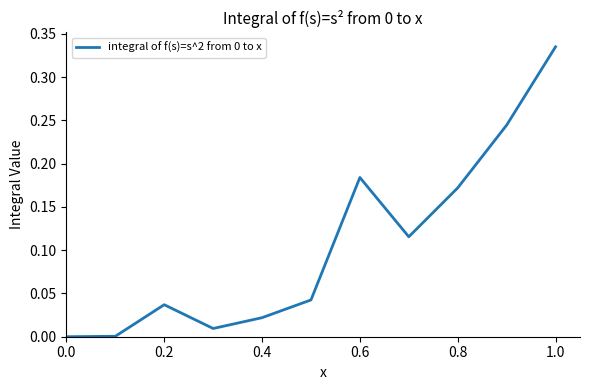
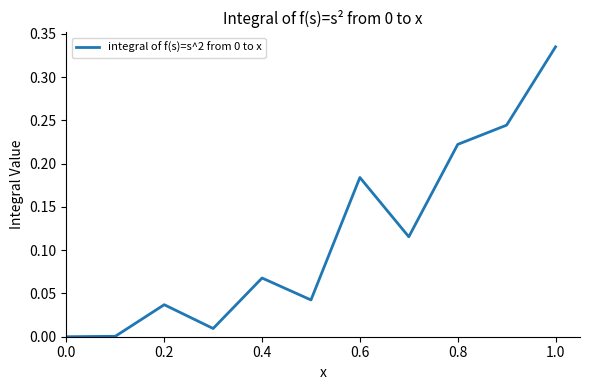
  {
    "0.0": 0.00,
    "0.2": 0.04,
-   "0.4": 0.02,
+   "0.4": 0.07,
    "0.6": 0.18,
-   "0.8": 0.17,
+   "0.8": 0.22,
    "1.0": 0.33
  }
